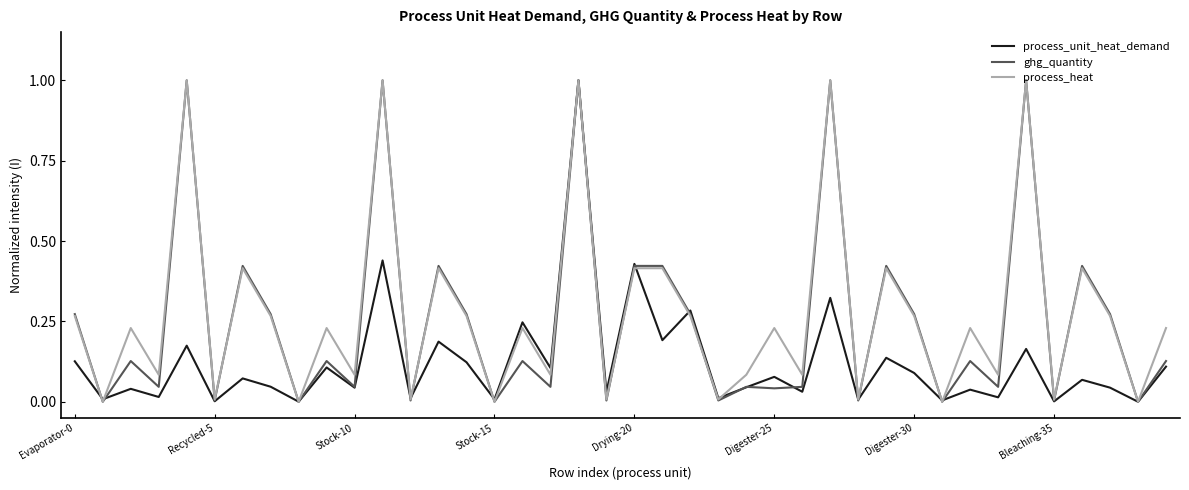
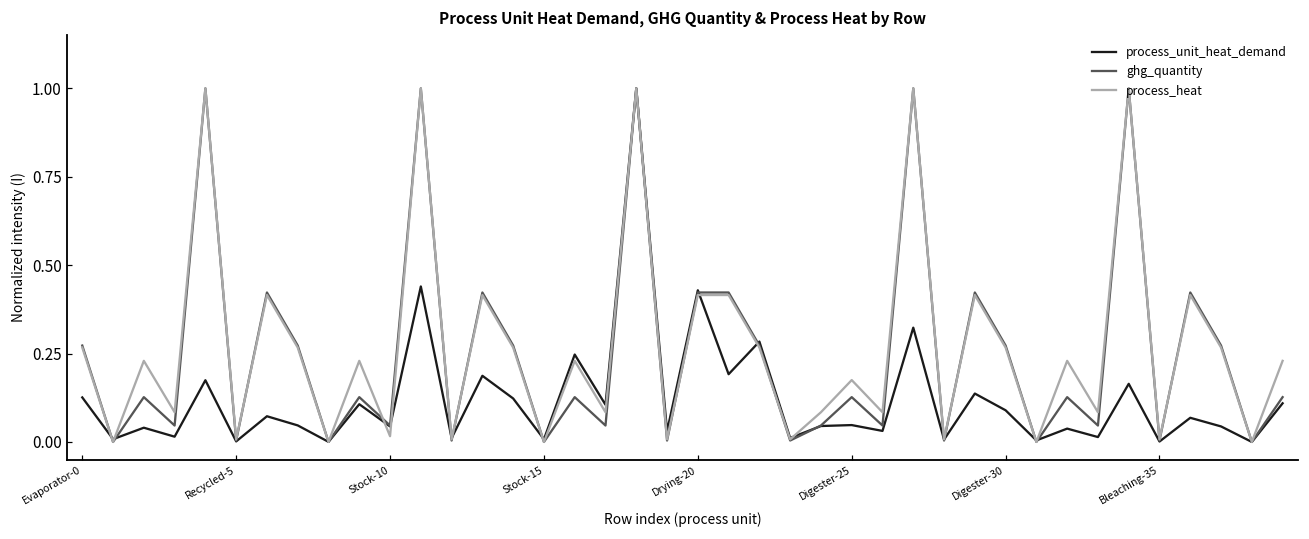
  {
    "process_unit_heat_demand": {
      "Evaporator-0": 0.13,
-     "Digester-25": 0.08,
+     "Digester-25": 0.05,
      "Digester-30": 0.09
    },
    "ghg_quantity": {
-     "Digester-25": 0.04
+     "Digester-25": 0.13
    },
    "process_heat": {
-     "Stock-10": 0.08,
-     "Digester-25": 0.23
+     "Stock-10": 0.02,
+     "Digester-25": 0.18
    }
  }
